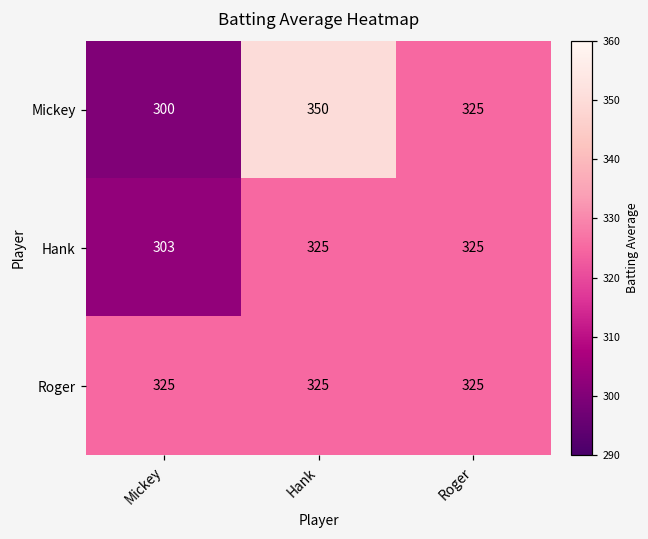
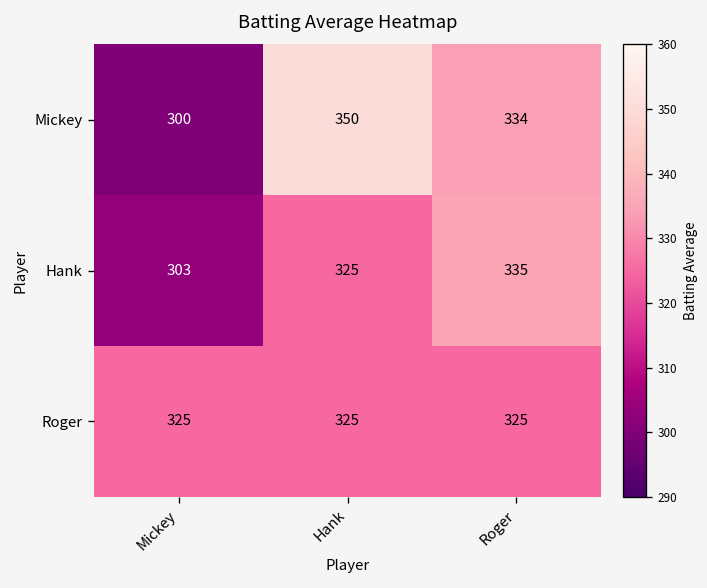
  {
    "Mickey": {
      "Mickey": 300,
      "Hank": 350,
-     "Roger": 325
+     "Roger": 334
    },
    "Hank": {
      "Mickey": 303,
      "Hank": 325,
-     "Roger": 325
+     "Roger": 335
    },
    "Roger": {
      "Mickey": 325,
      "Hank": 325,
      "Roger": 325
    }
  }
